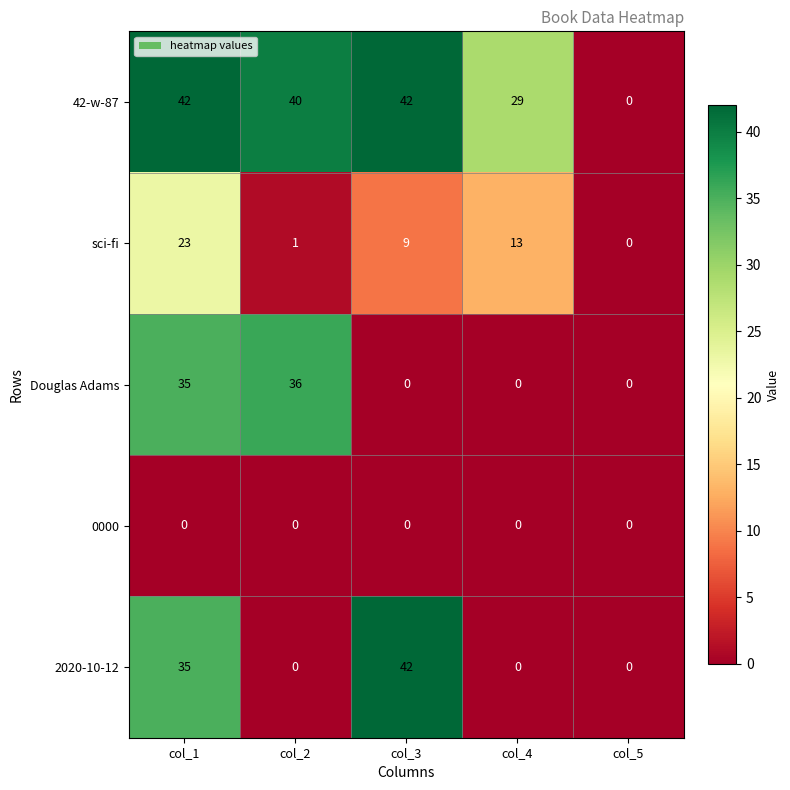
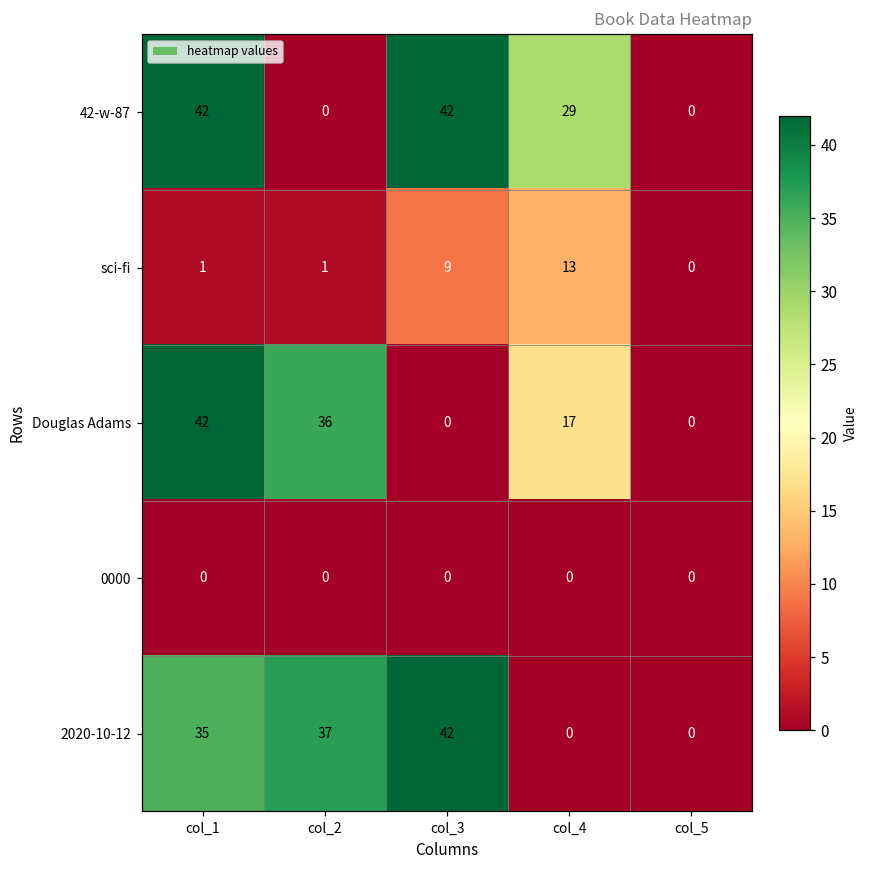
  {
    "42-w-87": {
      "col_1": 42,
-     "col_2": 40,
+     "col_2": 0,
      "col_3": 42,
      "col_4": 29,
      "col_5": 0
    },
    "sci-fi": {
-     "col_1": 23,
+     "col_1": 1,
      "col_2": 1,
      "col_3": 9,
      "col_4": 13,
      "col_5": 0
    },
    "Douglas Adams": {
-     "col_1": 35,
+     "col_1": 42,
      "col_2": 36,
      "col_3": 0,
-     "col_4": 0,
+     "col_4": 17,
      "col_5": 0
    },
    "0000": {
      "col_1": 0,
      "col_2": 0,
      "col_3": 0,
      "col_4": 0,
      "col_5": 0
    },
    "2020-10-12": {
      "col_1": 35,
-     "col_2": 0,
+     "col_2": 37,
      "col_3": 42,
      "col_4": 0,
      "col_5": 0
    }
  }
